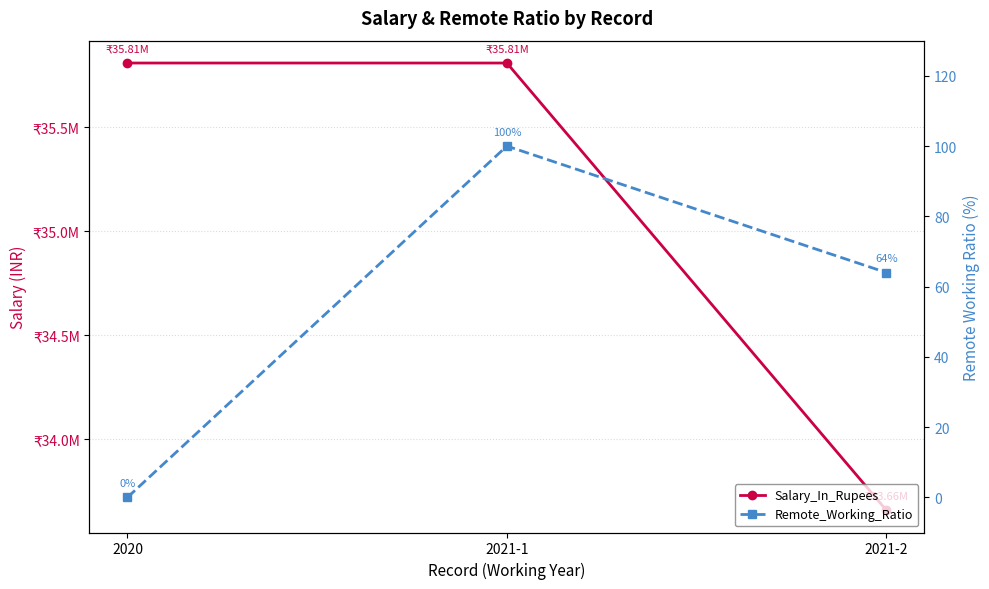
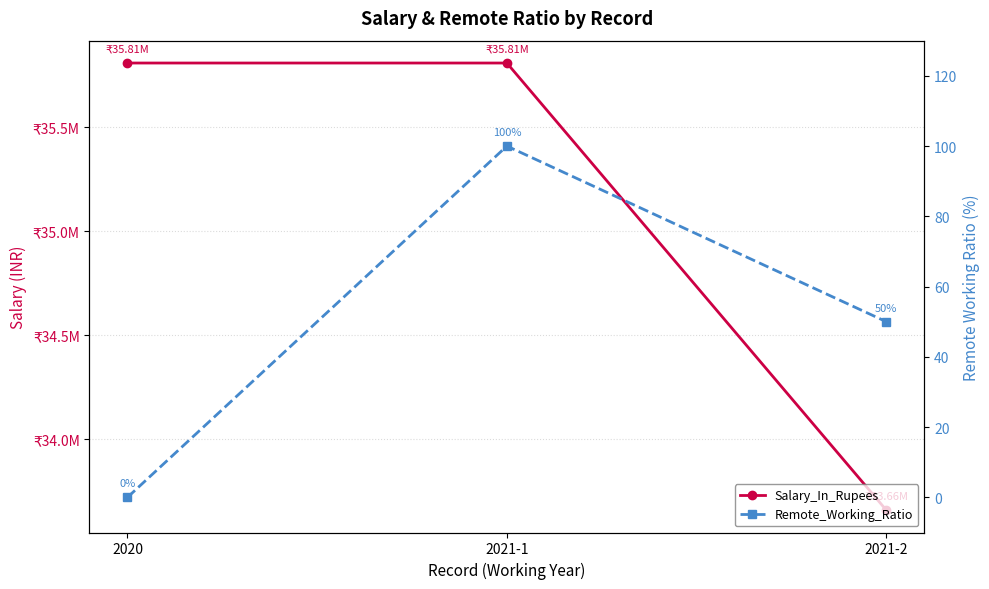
  {
    "Salary_In_Rupees": {
      "2020": "35.81M",
      "2021-1": "35.81M"
    },
    "Remote_Working_Ratio": {
      "2020": "0%",
      "2021-1": "100%",
-     "2021-2": "64%"
+     "2021-2": "50%"
    }
  }
